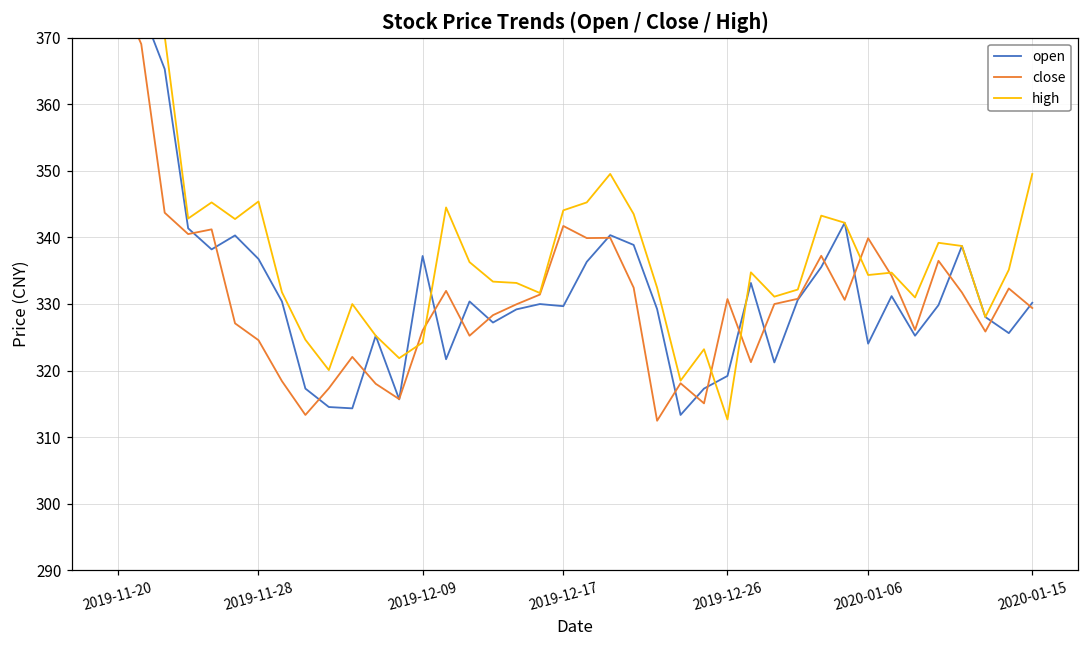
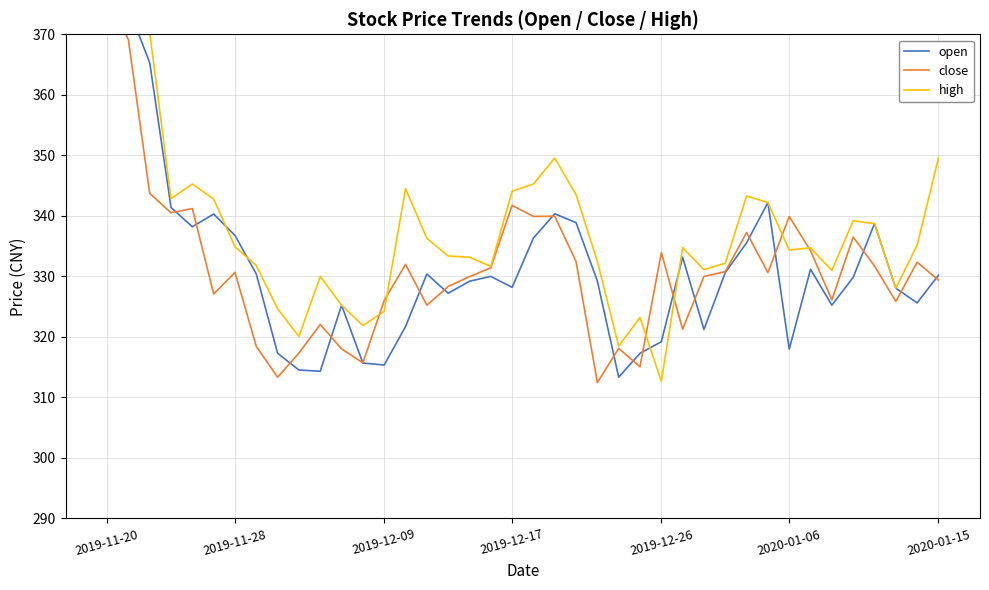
  {
    "open": {
      "2019-11-28": 337,
-     "2019-12-09": 337,
-     "2019-12-17": 330,
+     "2019-12-09": 315,
+     "2019-12-17": 328,
      "2019-12-26": 319,
-     "2020-01-06": 324,
+     "2020-01-06": 318,
      "2020-01-15": 330
    },
    "close": {
-     "2019-11-28": 325,
+     "2019-11-28": 331,
      "2019-12-09": 326,
      "2019-12-17": 342,
-     "2019-12-26": 331,
+     "2019-12-26": 334,
      "2020-01-06": 340,
      "2020-01-15": 329
    },
    "high": {
-     "2019-11-28": 345,
+     "2019-11-28": 335,
      "2019-12-09": 324,
      "2019-12-17": 344,
      "2019-12-26": 313,
      "2020-01-06": 334,
      "2020-01-15": 350
    }
  }
